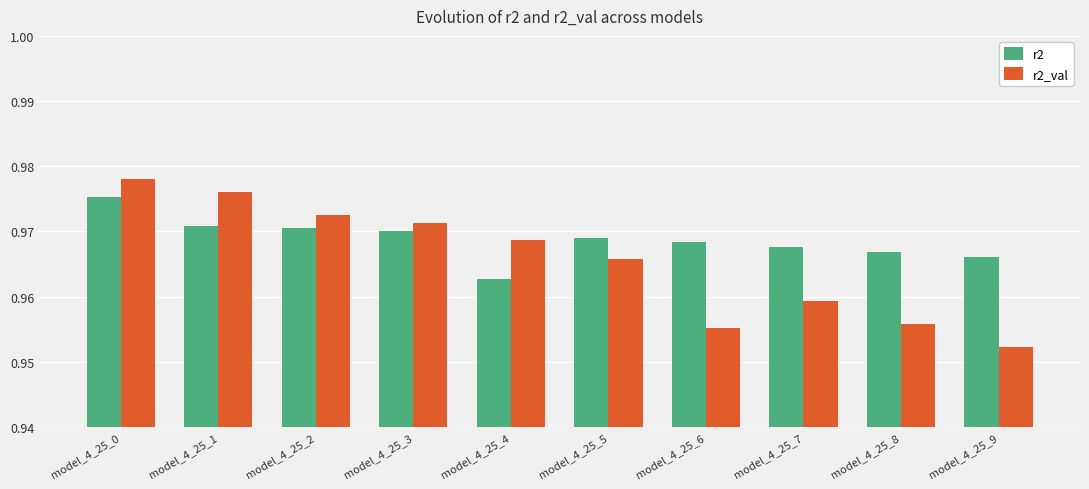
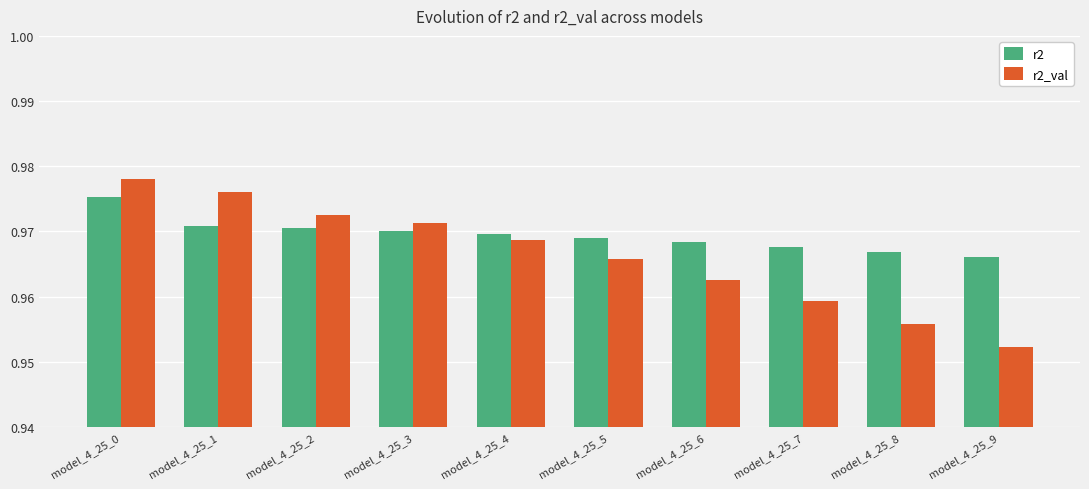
  {
    "r2": {
      "model_4_25_0": 0.975,
      "model_4_25_1": 0.971,
      "model_4_25_2": 0.970,
      "model_4_25_3": 0.970,
-     "model_4_25_4": 0.963,
+     "model_4_25_4": 0.970,
      "model_4_25_5": 0.969,
      "model_4_25_6": 0.968,
      "model_4_25_7": 0.968,
      "model_4_25_8": 0.967,
      "model_4_25_9": 0.966
    },
    "r2_val": {
      "model_4_25_0": 0.978,
      "model_4_25_1": 0.976,
      "model_4_25_2": 0.973,
      "model_4_25_3": 0.971,
      "model_4_25_4": 0.969,
      "model_4_25_5": 0.966,
-     "model_4_25_6": 0.955,
+     "model_4_25_6": 0.963,
      "model_4_25_7": 0.959,
      "model_4_25_8": 0.956,
      "model_4_25_9": 0.952
    }
  }
